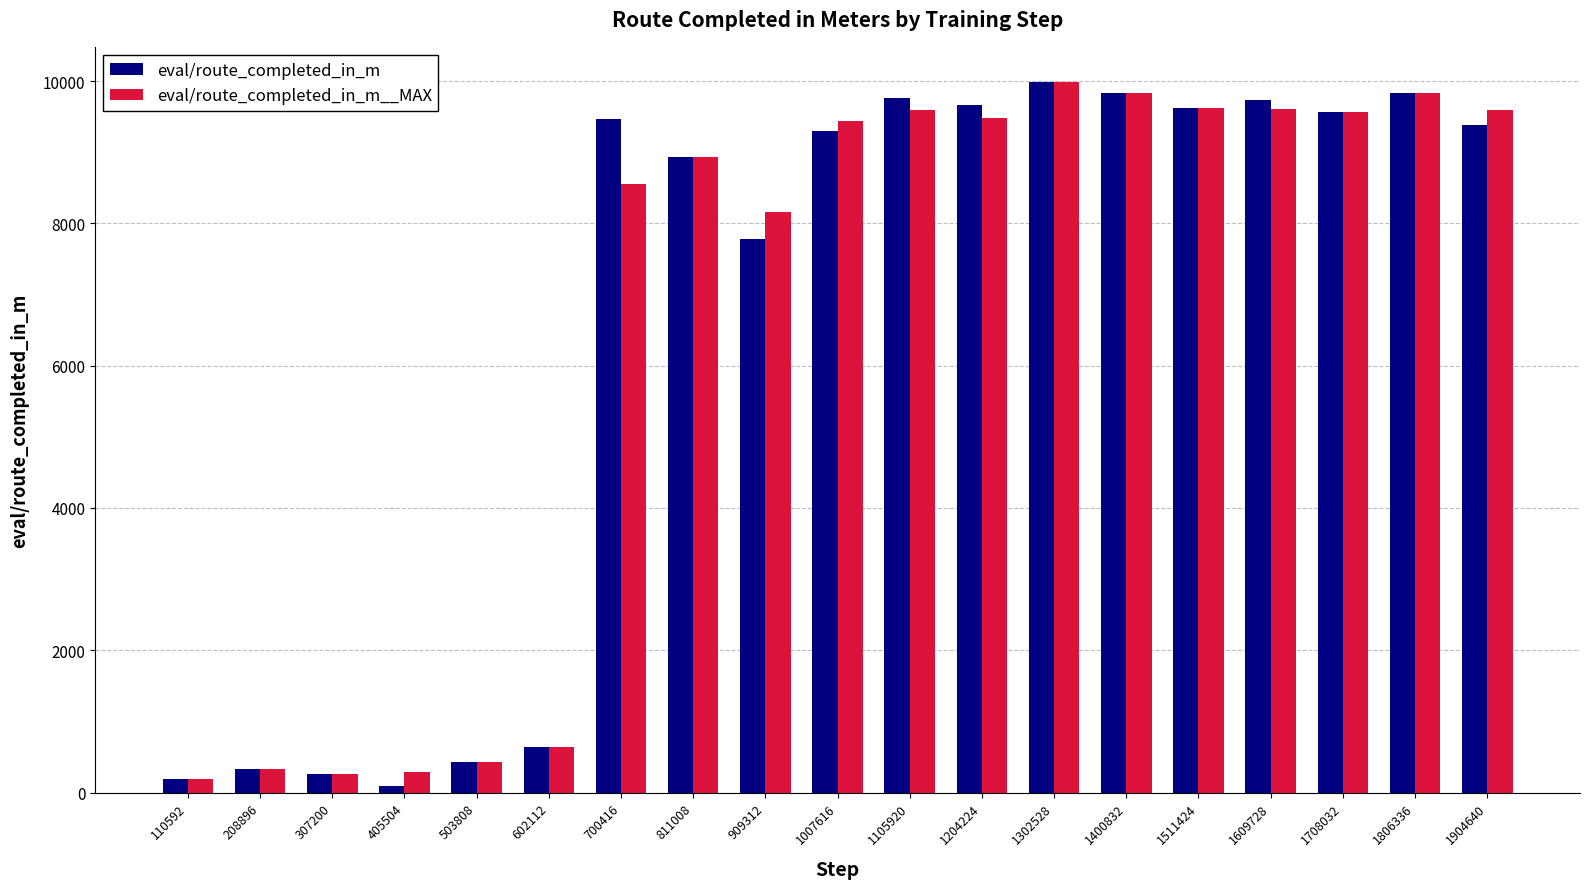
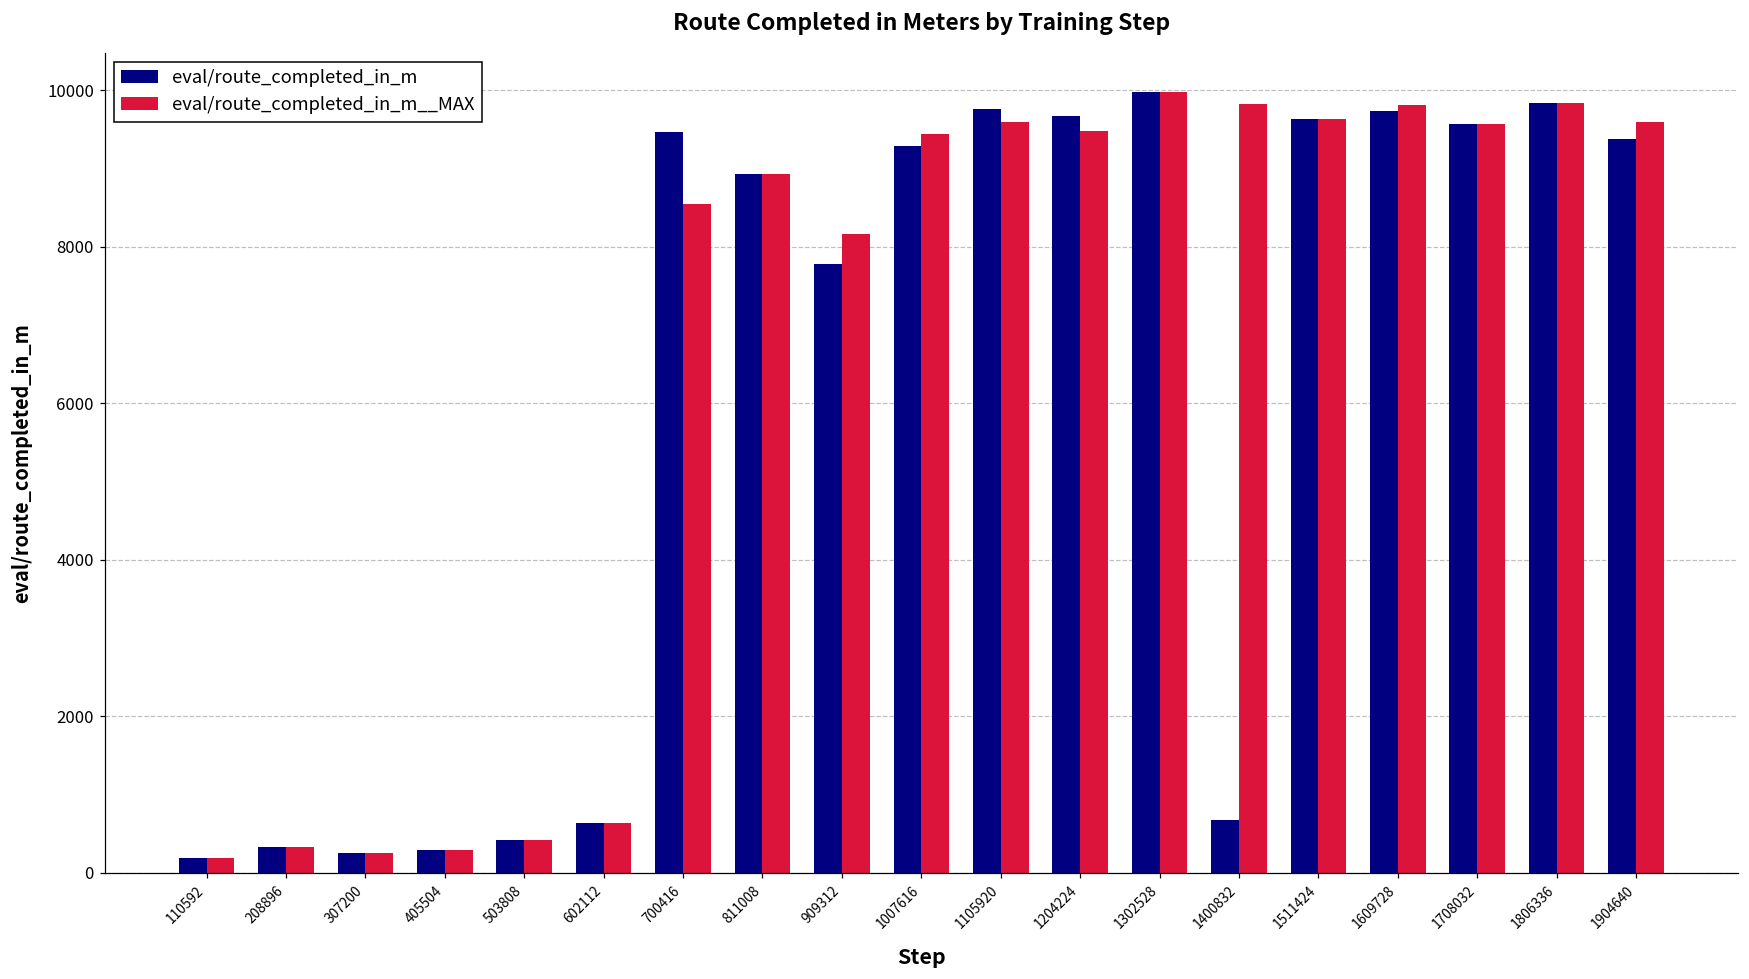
  {
    "eval/route_completed_in_m": {
      "110592": 200,
      "208896": 300,
      "307200": 300,
-     "405504": 100,
+     "405504": 300,
      "503808": 400,
      "602112": 600,
      "700416": 9500,
      "811008": 8900,
      "909312": 7800,
      "1007616": 9300,
      "1105920": 9800,
      "1204224": 9700,
      "1302528": 10000,
-     "1400832": 9800,
+     "1400832": 700,
      "1511424": 9600,
      "1609728": 9700,
      "1708032": 9600,
      "1806336": 9800,
      "1904640": 9400
    },
    "eval/route_completed_in_m__MAX": {
      "110592": 200,
      "208896": 300,
      "307200": 300,
      "405504": 300,
      "503808": 400,
      "602112": 600,
      "700416": 8600,
      "811008": 8900,
      "909312": 8200,
      "1007616": 9400,
      "1105920": 9600,
      "1204224": 9500,
      "1302528": 10000,
      "1400832": 9800,
      "1511424": 9600,
-     "1609728": 9600,
+     "1609728": 9800,
      "1708032": 9600,
      "1806336": 9800,
      "1904640": 9600
    }
  }
